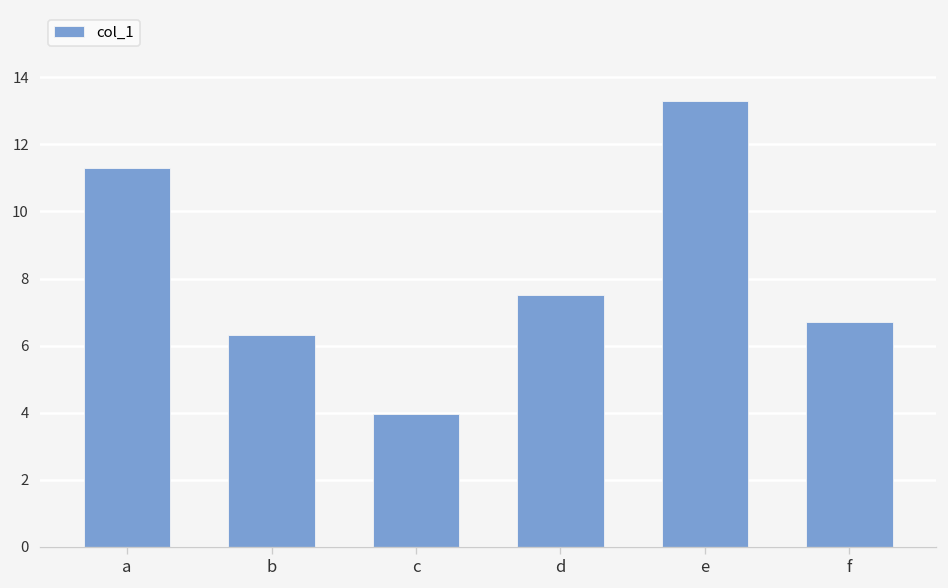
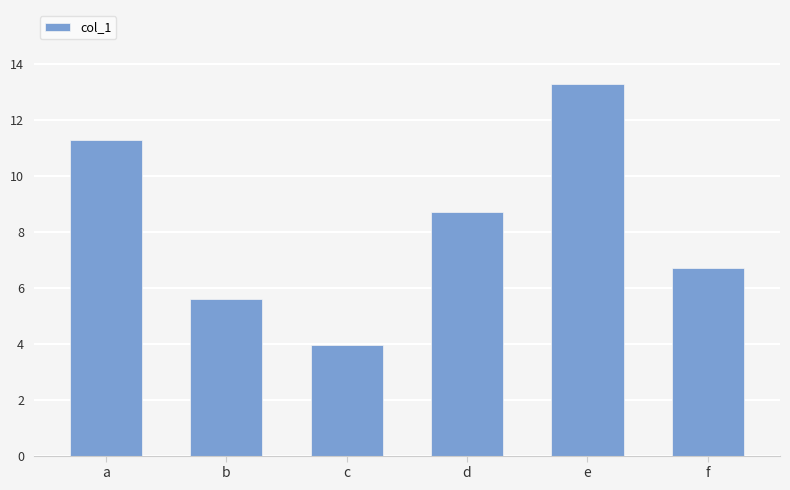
  {
    "a": 11.3,
-   "b": 6.3,
+   "b": 5.6,
    "c": 4.0,
-   "d": 7.5,
+   "d": 8.7,
    "e": 13.3,
    "f": 6.7
  }
